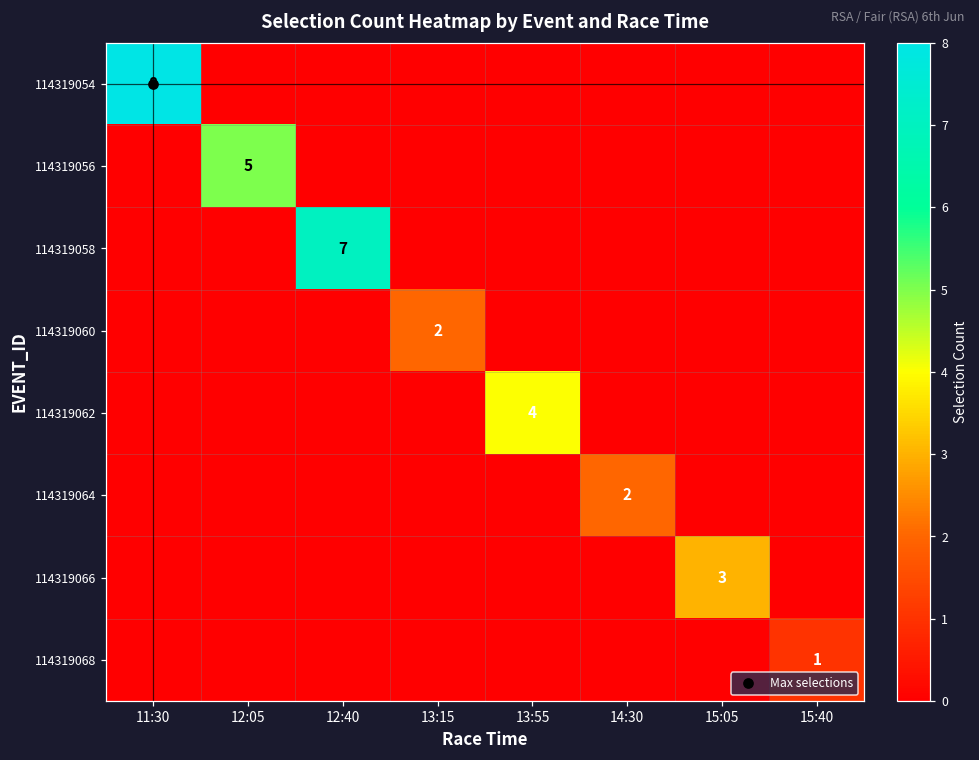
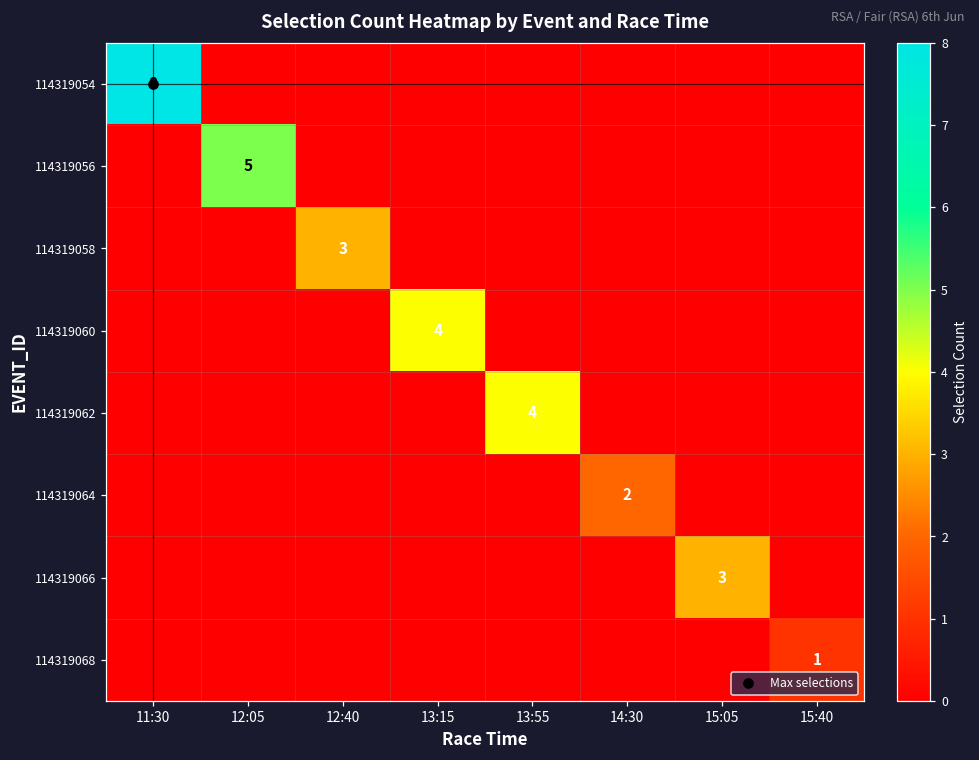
  {
    "114319056": {
      "12:05": 5
    },
    "114319058": {
-     "12:40": 7
+     "12:40": 3
    },
    "114319060": {
-     "13:15": 2
+     "13:15": 4
    },
    "114319062": {
      "13:55": 4
    },
    "114319064": {
      "14:30": 2
    },
    "114319066": {
      "15:05": 3
    },
    "114319068": {
      "15:40": 1
    }
  }
